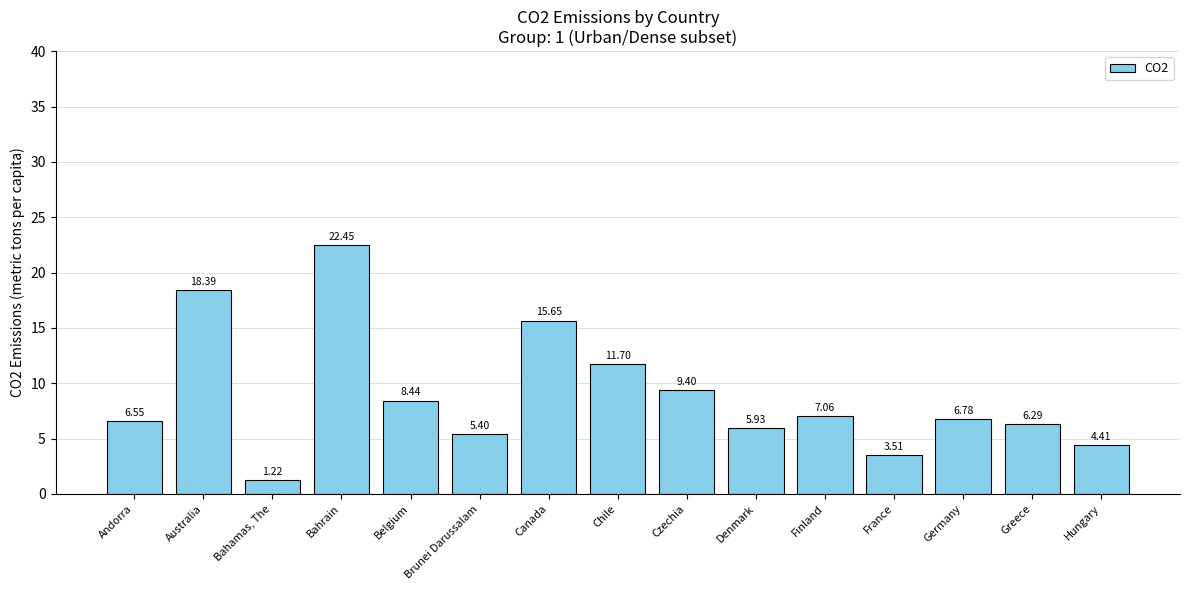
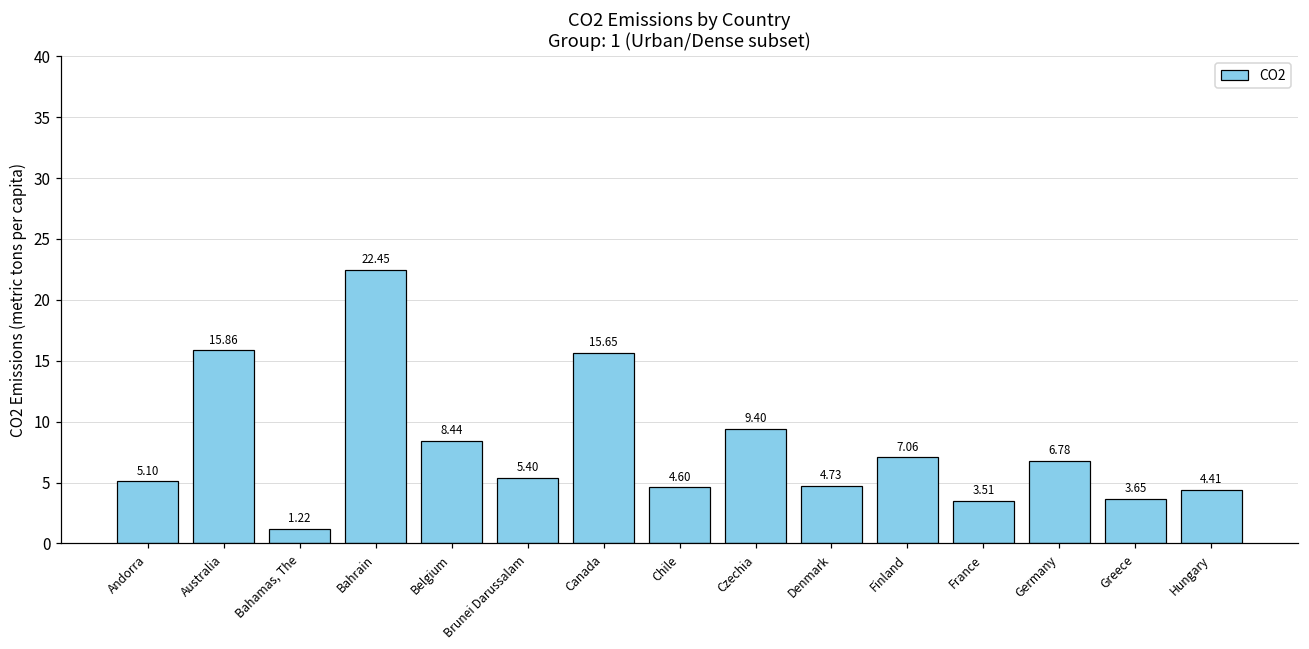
  {
-   "Andorra": 6.55,
-   "Australia": 18.39,
+   "Andorra": 5.10,
+   "Australia": 15.86,
    "Bahamas, The": 1.22,
    "Bahrain": 22.45,
    "Belgium": 8.44,
    "Brunei Darussalam": 5.40,
    "Canada": 15.65,
-   "Chile": 11.70,
+   "Chile": 4.60,
    "Czechia": 9.40,
-   "Denmark": 5.93,
+   "Denmark": 4.73,
    "Finland": 7.06,
    "France": 3.51,
    "Germany": 6.78,
-   "Greece": 6.29,
+   "Greece": 3.65,
    "Hungary": 4.41
  }
